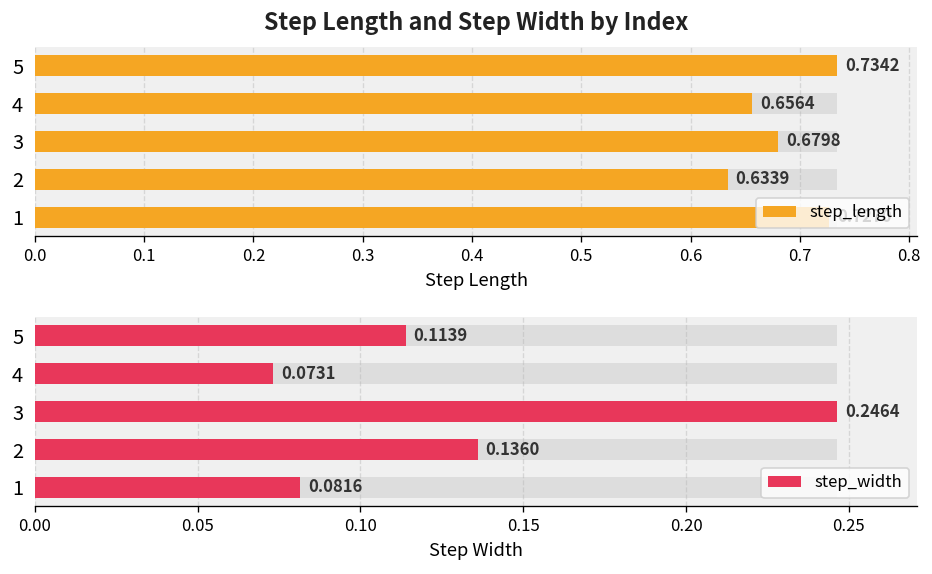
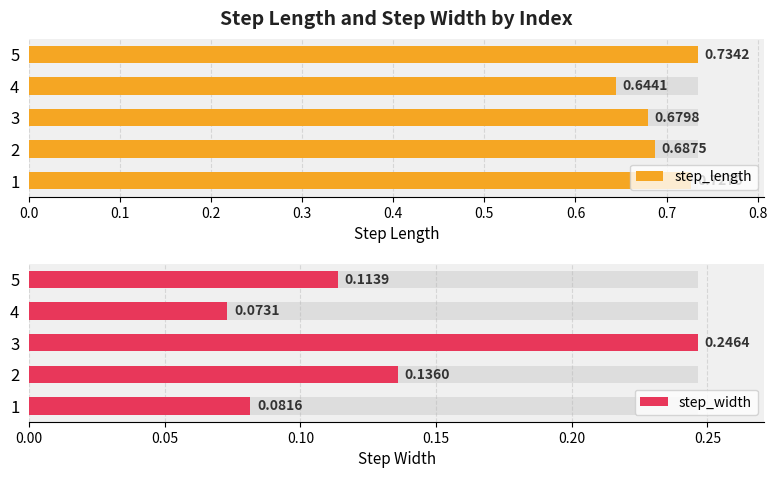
  {
    "Step Length and Step Width by Index": {
      "step_length": {
        "5": 0.7342,
-       "4": 0.6564,
-       "2": 0.6339
+       "4": 0.6441,
+       "2": 0.6875
      }
    }
  }
